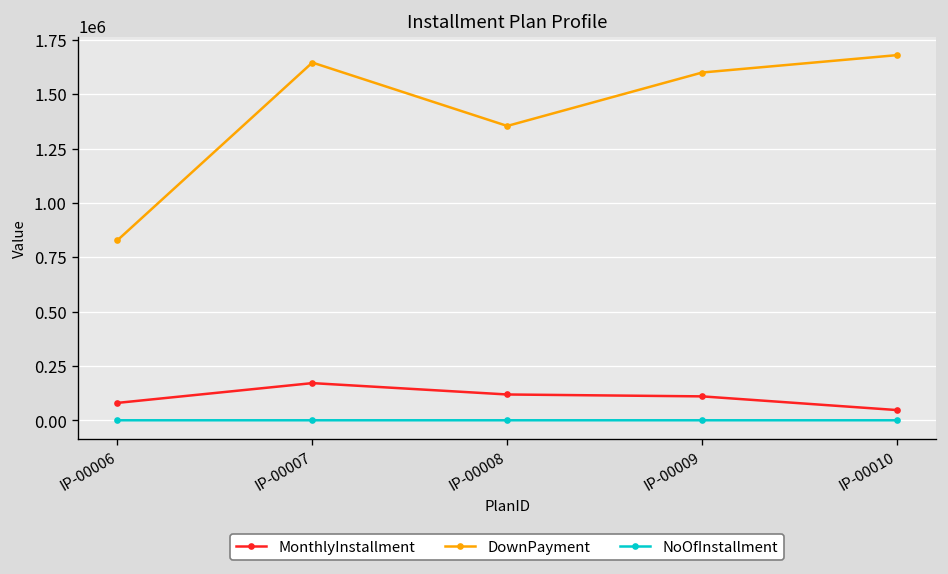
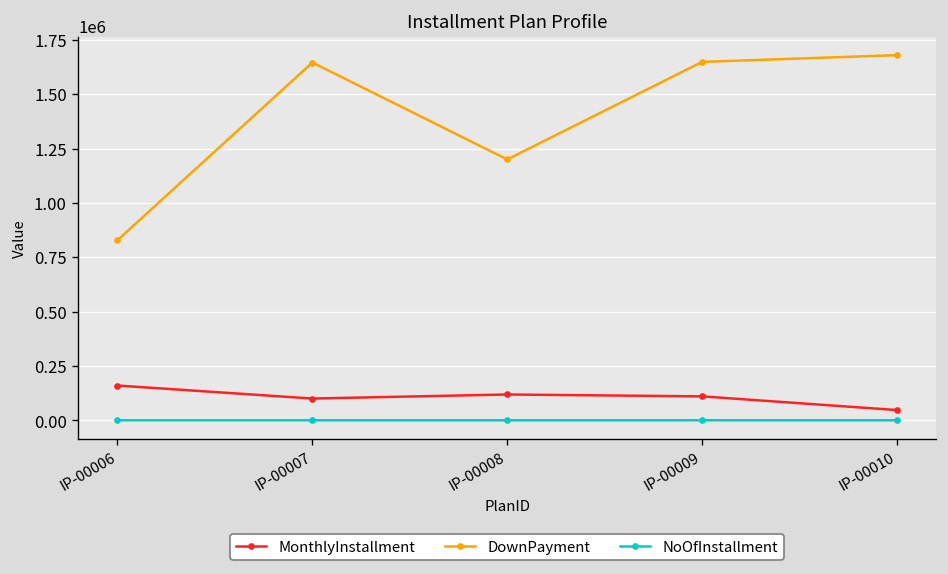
  {
    "MonthlyInstallment": {
-     "IP-00006": 80000,
-     "IP-00007": 170000,
+     "IP-00006": 160000,
+     "IP-00007": 100000,
      "IP-00008": 120000,
      "IP-00009": 110000,
      "IP-00010": 50000
    },
    "DownPayment": {
      "IP-00006": 830000,
      "IP-00007": 1650000,
-     "IP-00008": 1350000,
-     "IP-00009": 1600000,
+     "IP-00008": 1200000,
+     "IP-00009": 1650000,
      "IP-00010": 1680000
    },
    "NoOfInstallment": {
      "IP-00006": 0,
      "IP-00007": 0,
      "IP-00008": 0,
      "IP-00009": 0,
      "IP-00010": 0
    }
  }
